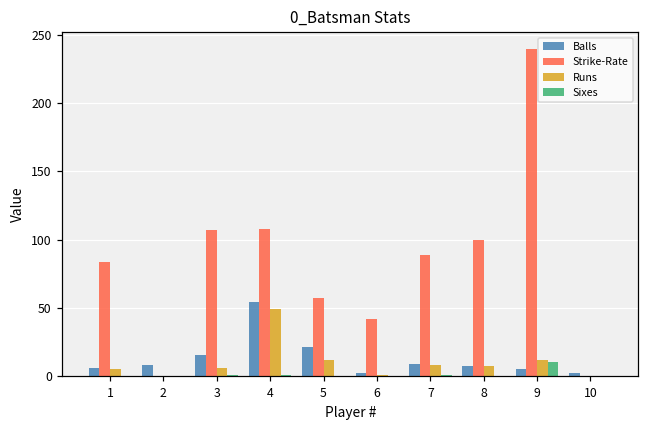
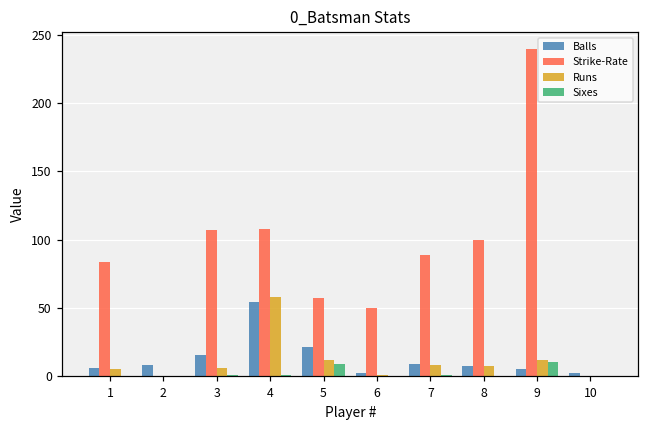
  {
    "Balls": {
      "1": 6,
      "2": 8,
      "3": 15,
      "4": 54,
      "5": 21,
      "7": 9,
      "8": 7,
      "9": 5
    },
    "Strike-Rate": {
      "1": 83,
      "2": 0,
      "3": 107,
      "4": 107,
      "5": 57,
-     "6": 42,
+     "6": 50,
      "7": 89,
      "8": 100,
      "9": 240,
      "10": 0
    },
    "Runs": {
      "1": 5,
      "2": 0,
      "3": 6,
-     "4": 49,
+     "4": 58,
      "5": 12,
      "7": 8,
      "8": 7,
      "9": 12,
      "10": 0
    },
    "Sixes": {
      "1": 0,
      "2": 0,
-     "5": 0,
+     "5": 9,
      "6": 0,
      "8": 0,
      "9": 10,
      "10": 0
    }
  }
